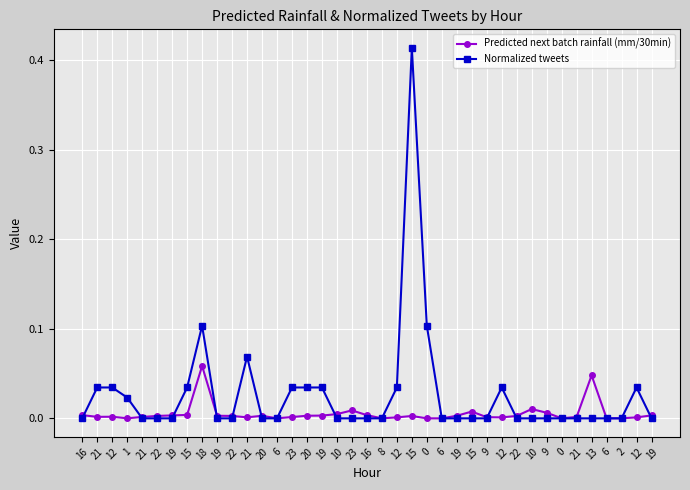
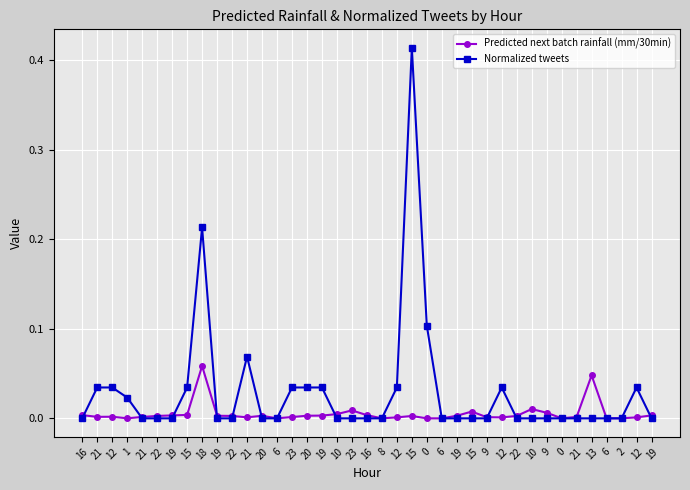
  {
    "Predicted next batch rainfall (mm/30min)": {
      "1": 0.00,
      "18": 0.06,
      "13": 0.05
    },
    "Normalized tweets": {
      "1": 0.02,
-     "18": 0.10,
+     "18": 0.21,
      "13": 0.00
    }
  }
